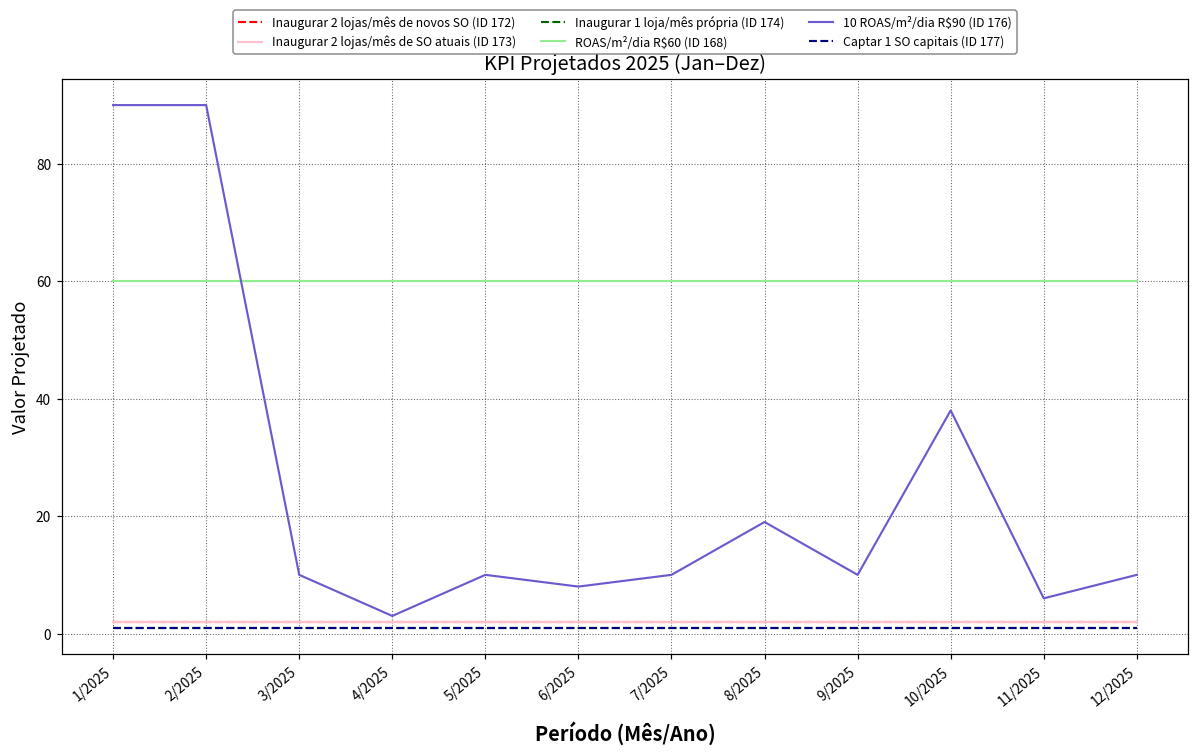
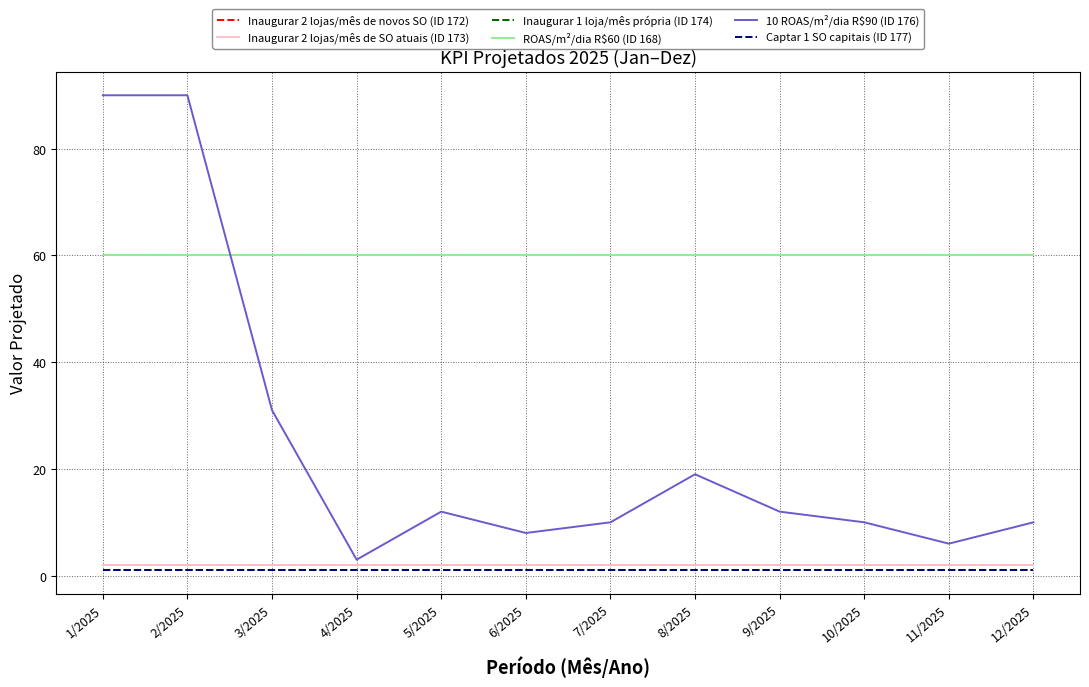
  {
    "Inaugurar 2 lojas/mês de SO atuais (ID 173)": {
      "1/2025": 2,
      "2/2025": 2,
      "3/2025": 2,
      "4/2025": 2,
      "5/2025": 2,
      "6/2025": 2,
      "7/2025": 2,
      "8/2025": 2,
      "9/2025": 2,
      "10/2025": 2,
      "11/2025": 2,
      "12/2025": 2
    },
    "Captar 1 SO capitais (ID 177)": {
      "1/2025": 1,
      "2/2025": 1,
      "3/2025": 1,
      "4/2025": 1,
      "5/2025": 1,
      "6/2025": 1,
      "7/2025": 1,
      "8/2025": 1,
      "9/2025": 1,
      "10/2025": 1,
      "11/2025": 1,
      "12/2025": 1
    },
    "ROAS/m²/dia R$60 (ID 168)": {
      "1/2025": 60,
      "2/2025": 60,
      "3/2025": 60,
      "4/2025": 60,
      "5/2025": 60,
      "6/2025": 60,
      "7/2025": 60,
      "8/2025": 60,
      "9/2025": 60,
      "10/2025": 60,
      "11/2025": 60,
      "12/2025": 60
    },
    "10 ROAS/m²/dia R$90 (ID 176)": {
      "1/2025": 90,
      "2/2025": 90,
-     "3/2025": 10,
+     "3/2025": 31,
      "4/2025": 3,
-     "5/2025": 10,
+     "5/2025": 12,
      "6/2025": 8,
      "7/2025": 10,
      "8/2025": 19,
-     "9/2025": 10,
-     "10/2025": 38,
+     "9/2025": 12,
+     "10/2025": 10,
      "11/2025": 6,
      "12/2025": 10
    }
  }
